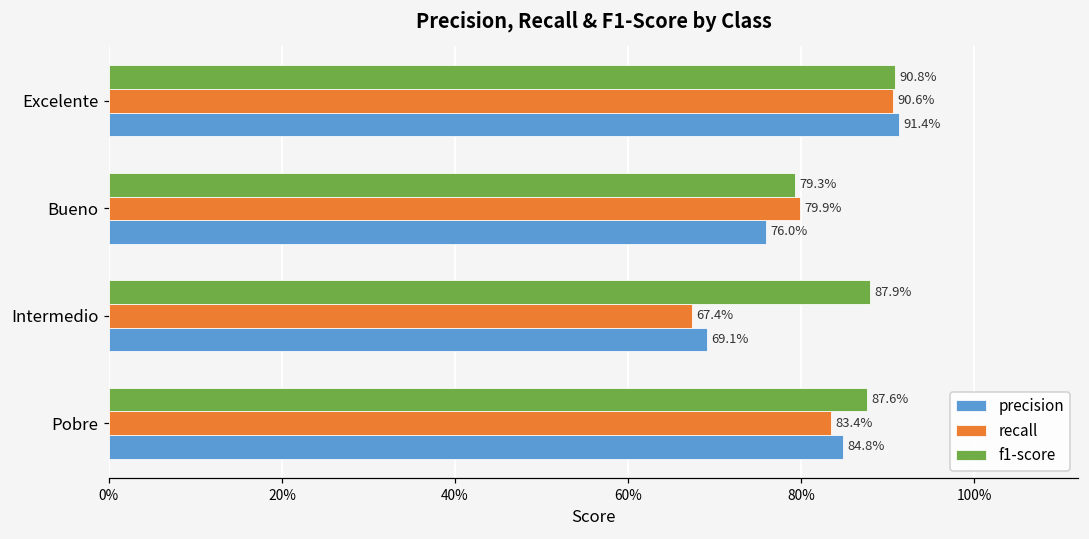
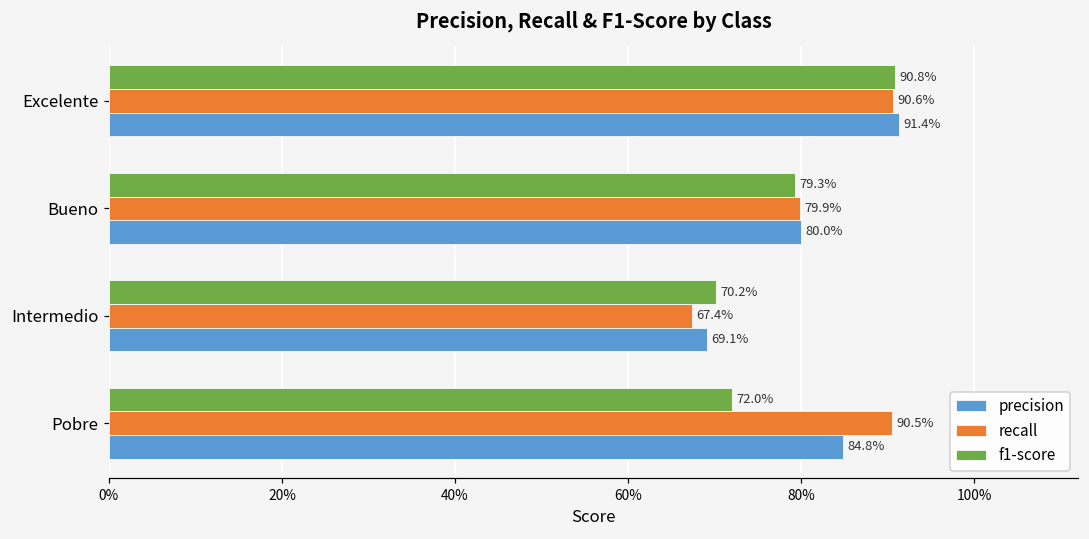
  {
    "precision": {
      "Excelente": "91.4%",
-     "Bueno": "76.0%",
+     "Bueno": "80.0%",
      "Intermedio": "69.1%",
      "Pobre": "84.8%"
    },
    "recall": {
      "Excelente": "90.6%",
      "Bueno": "79.9%",
      "Intermedio": "67.4%",
-     "Pobre": "83.4%"
+     "Pobre": "90.5%"
    },
    "f1-score": {
      "Excelente": "90.8%",
      "Bueno": "79.3%",
-     "Intermedio": "87.9%",
-     "Pobre": "87.6%"
+     "Intermedio": "70.2%",
+     "Pobre": "72.0%"
    }
  }
